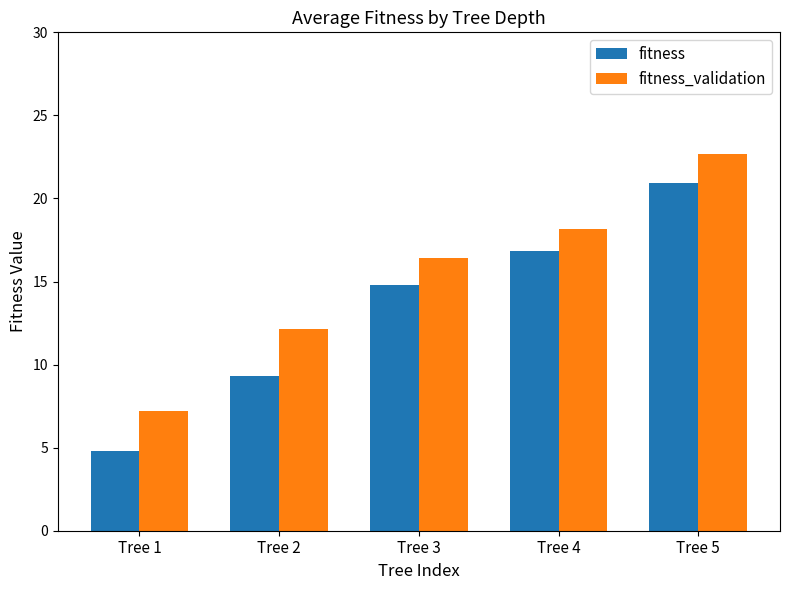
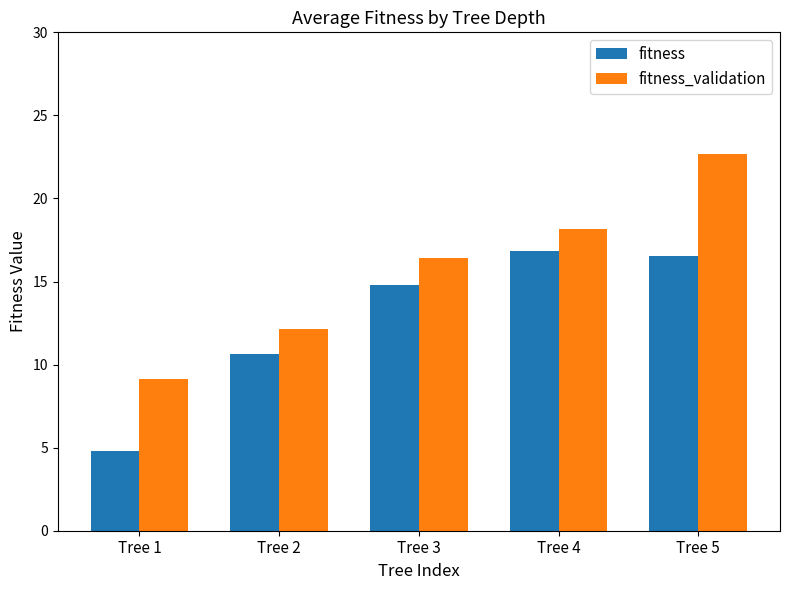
  {
    "fitness": {
      "Tree 1": 4.8,
-     "Tree 2": 9.3,
+     "Tree 2": 10.6,
      "Tree 3": 14.8,
      "Tree 4": 16.8,
-     "Tree 5": 21.0
+     "Tree 5": 16.5
    },
    "fitness_validation": {
-     "Tree 1": 7.2,
+     "Tree 1": 9.1,
      "Tree 2": 12.1,
      "Tree 3": 16.4,
      "Tree 4": 18.2,
      "Tree 5": 22.7
    }
  }
